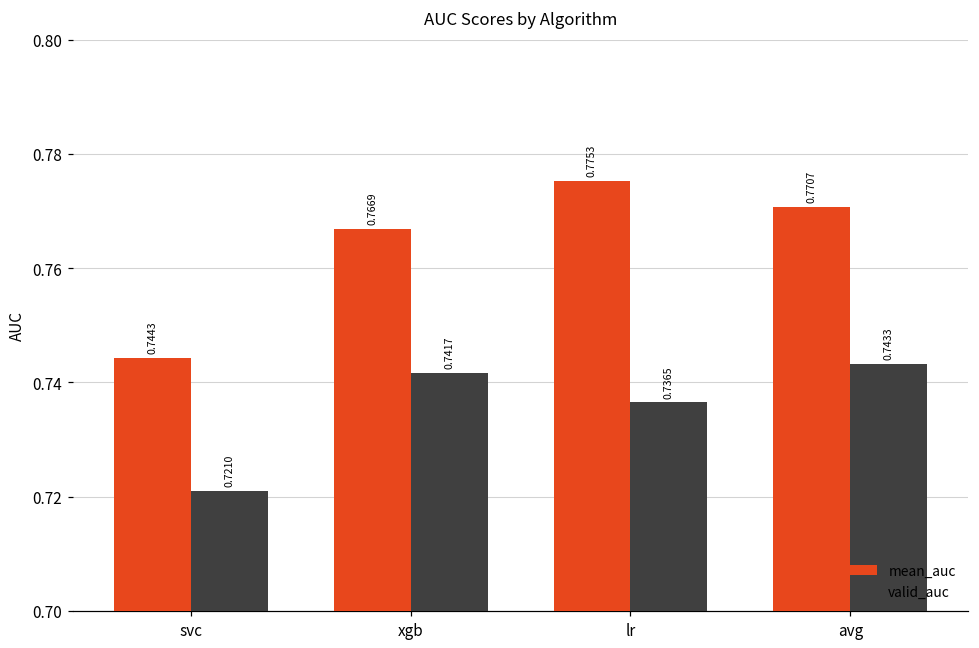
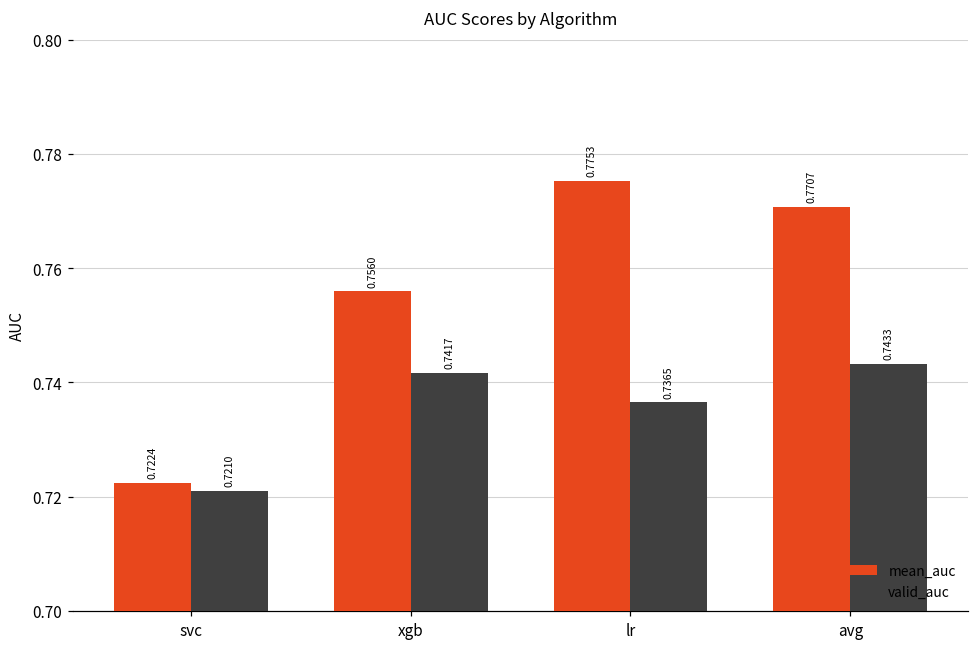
  {
    "mean_auc": {
-     "svc": 0.7443,
-     "xgb": 0.7669,
+     "svc": 0.7224,
+     "xgb": 0.7560,
      "lr": 0.7753,
      "avg": 0.7707
    },
    "valid_auc": {
      "svc": 0.7210,
      "xgb": 0.7417,
      "lr": 0.7365,
      "avg": 0.7433
    }
  }
